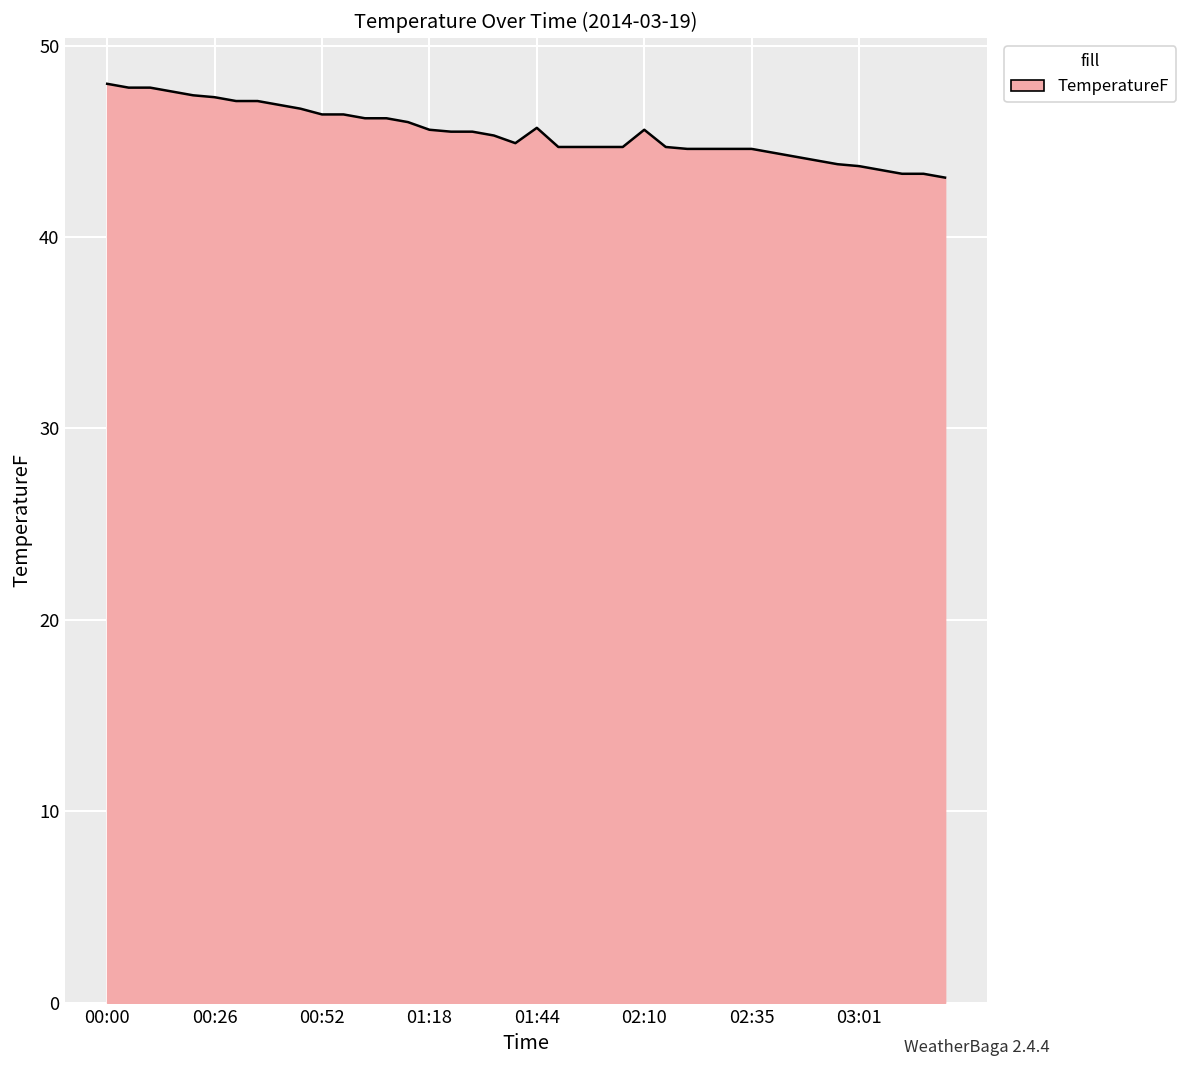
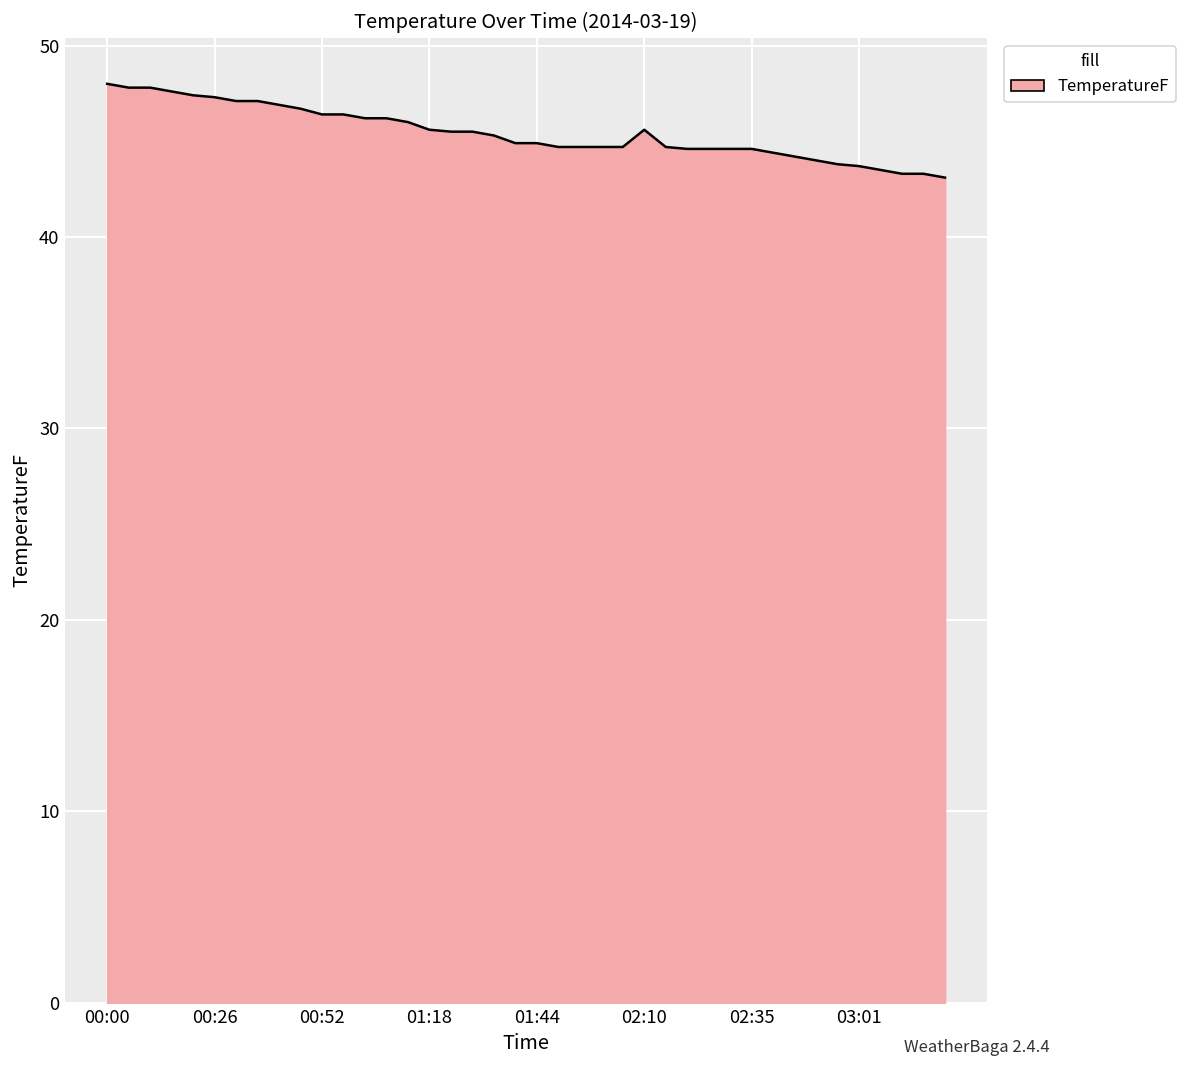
  {
    "00:00": 48.0,
    "00:26": 47.3,
    "00:52": 46.4,
    "01:18": 45.6,
-   "01:44": 45.7,
+   "01:44": 44.9,
    "02:10": 45.6,
    "02:35": 44.6,
    "03:01": 43.7
  }
